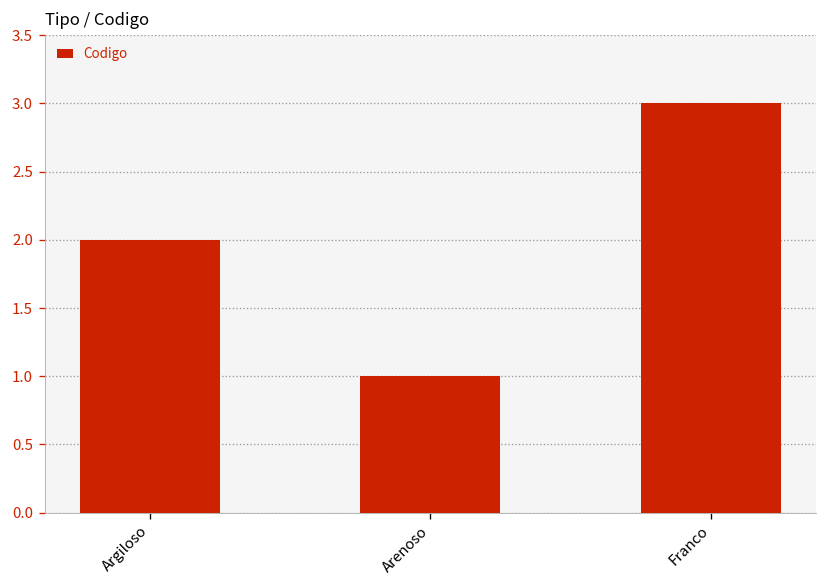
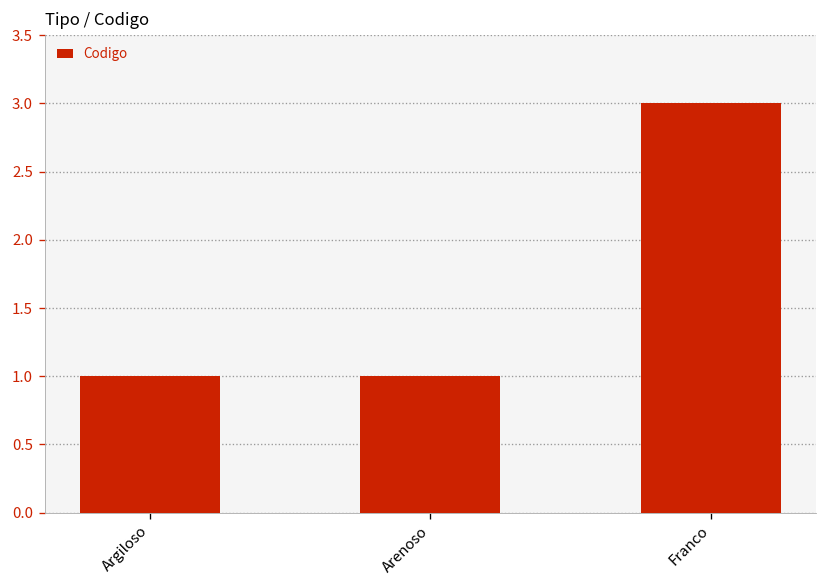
  {
-   "Argiloso": 2,
+   "Argiloso": 1,
    "Arenoso": 1,
    "Franco": 3
  }
